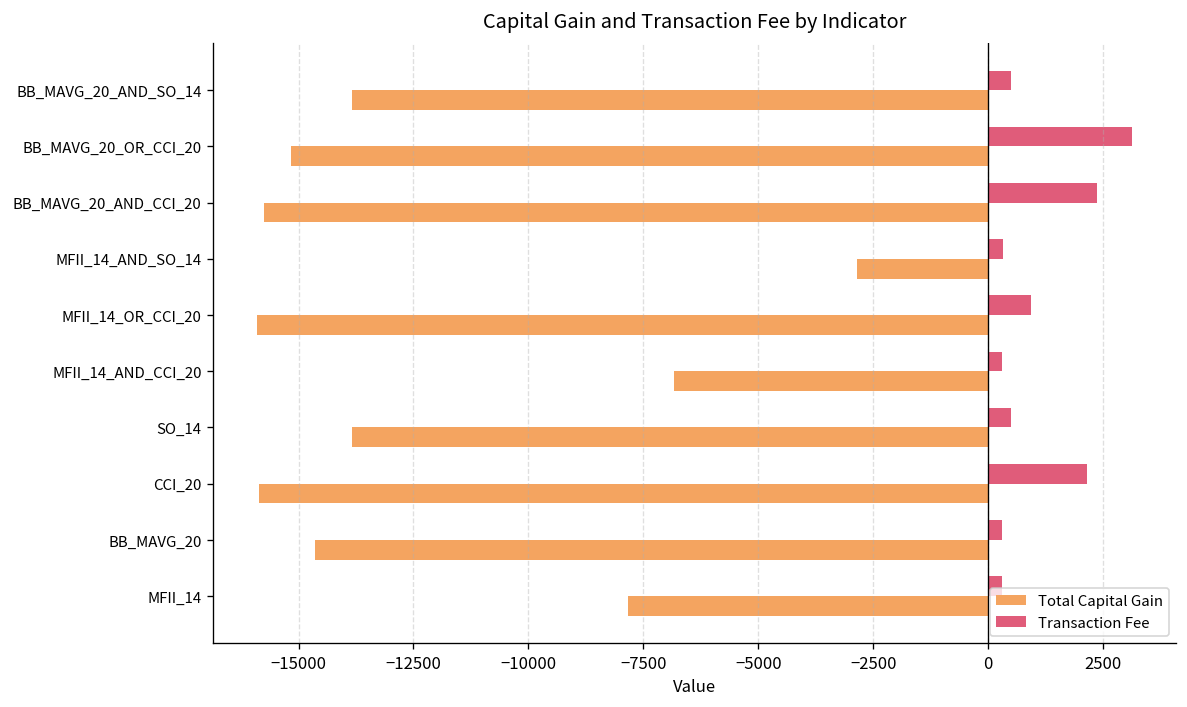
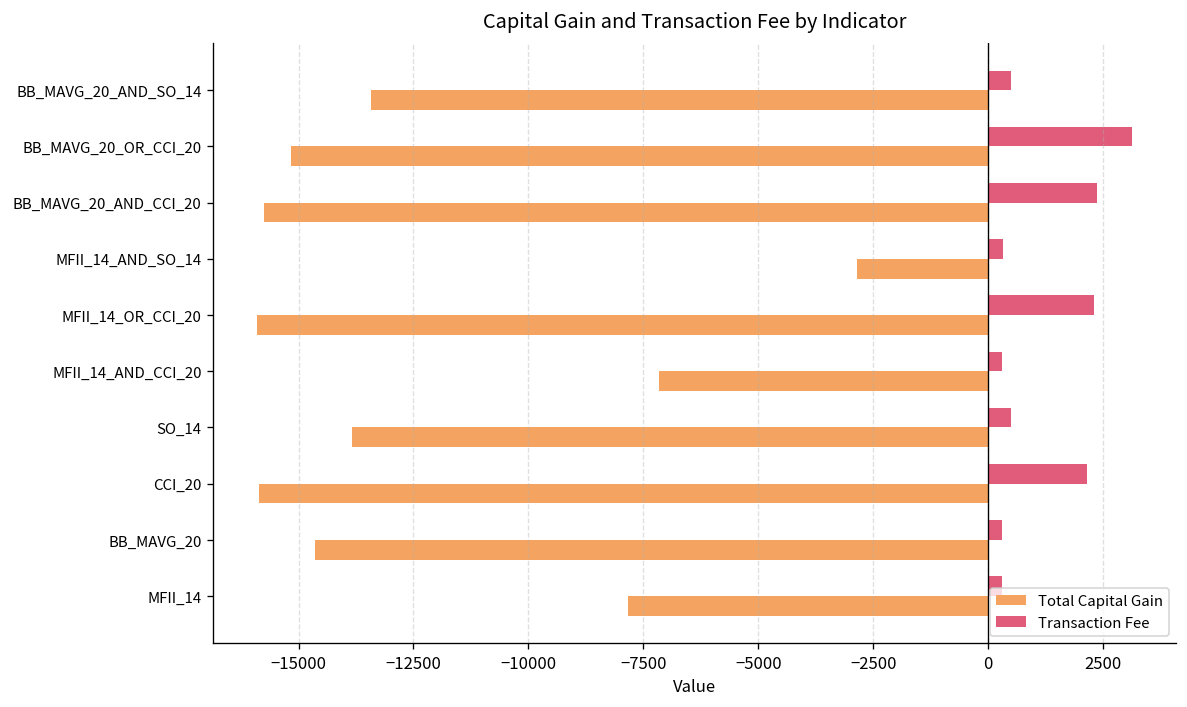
  {
    "Total Capital Gain": {
-     "BB_MAVG_20_AND_SO_14": -13800,
+     "BB_MAVG_20_AND_SO_14": -13400,
      "BB_MAVG_20_OR_CCI_20": -15200,
      "BB_MAVG_20_AND_CCI_20": -15800,
      "MFII_14_AND_SO_14": -2800,
      "MFII_14_OR_CCI_20": -15900,
-     "MFII_14_AND_CCI_20": -6800,
+     "MFII_14_AND_CCI_20": -7200,
      "SO_14": -13800,
      "CCI_20": -15900,
      "BB_MAVG_20": -14700,
      "MFII_14": -7800
    },
    "Transaction Fee": {
      "BB_MAVG_20_AND_SO_14": 500,
      "BB_MAVG_20_OR_CCI_20": 3100,
      "BB_MAVG_20_AND_CCI_20": 2400,
      "MFII_14_AND_SO_14": 300,
-     "MFII_14_OR_CCI_20": 900,
+     "MFII_14_OR_CCI_20": 2300,
      "MFII_14_AND_CCI_20": 300,
      "SO_14": 500,
      "CCI_20": 2200,
      "BB_MAVG_20": 300
    }
  }
